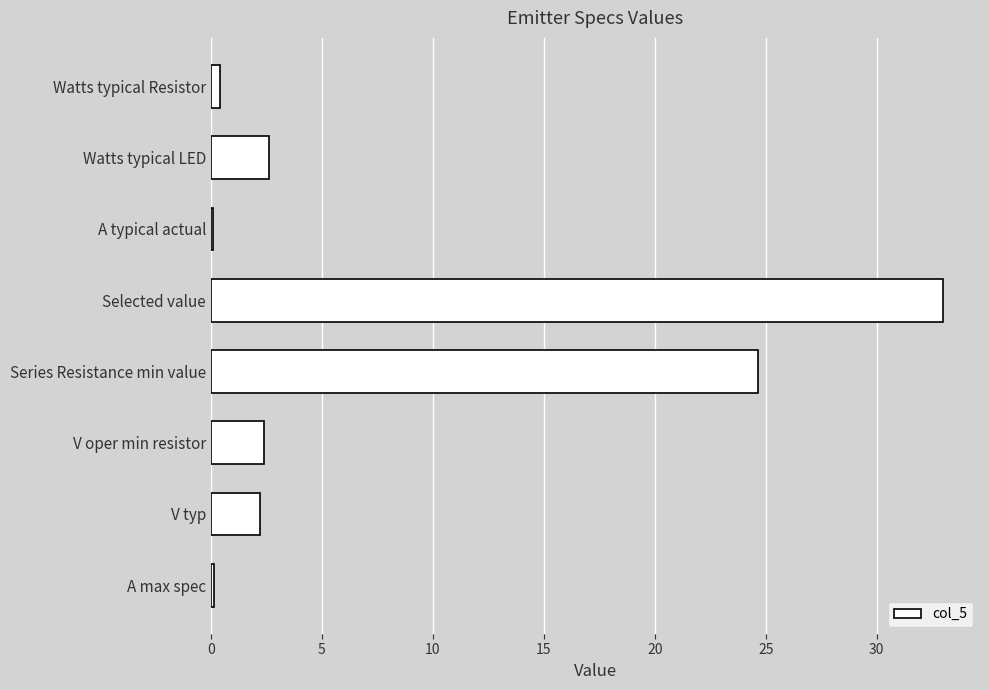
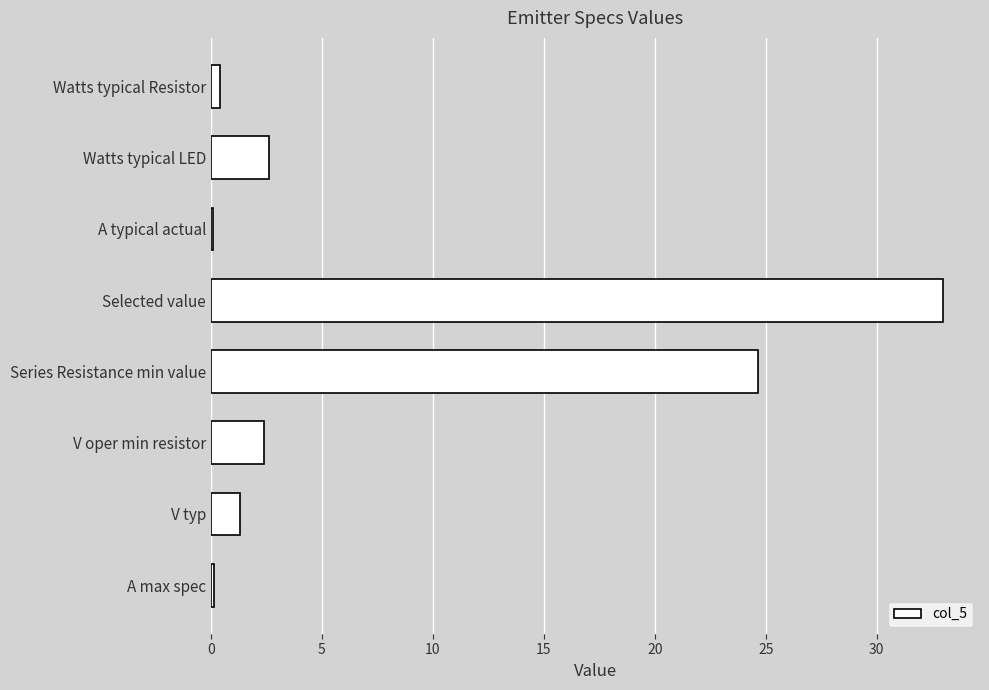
  {
    "Watts typical Resistor": 0.4,
    "Watts typical LED": 2.6,
    "Selected value": 33.0,
    "Series Resistance min value": 24.7,
    "V oper min resistor": 2.4,
-   "V typ": 2.2,
+   "V typ": 1.3,
    "A max spec": 0.2
  }
